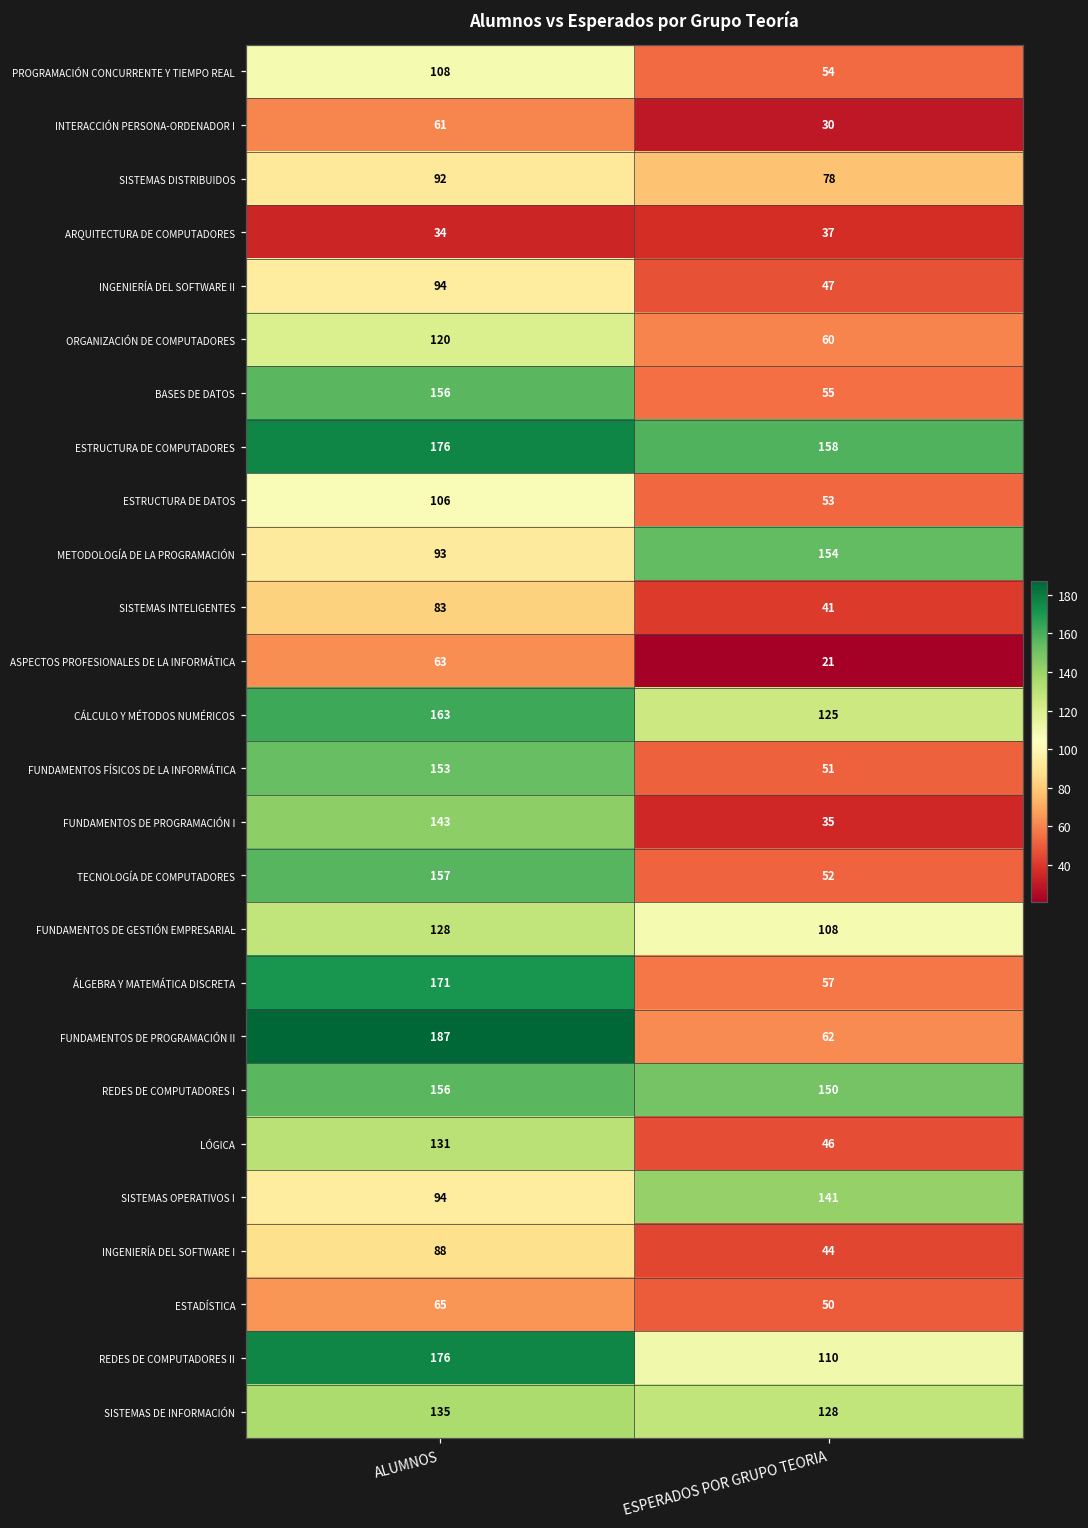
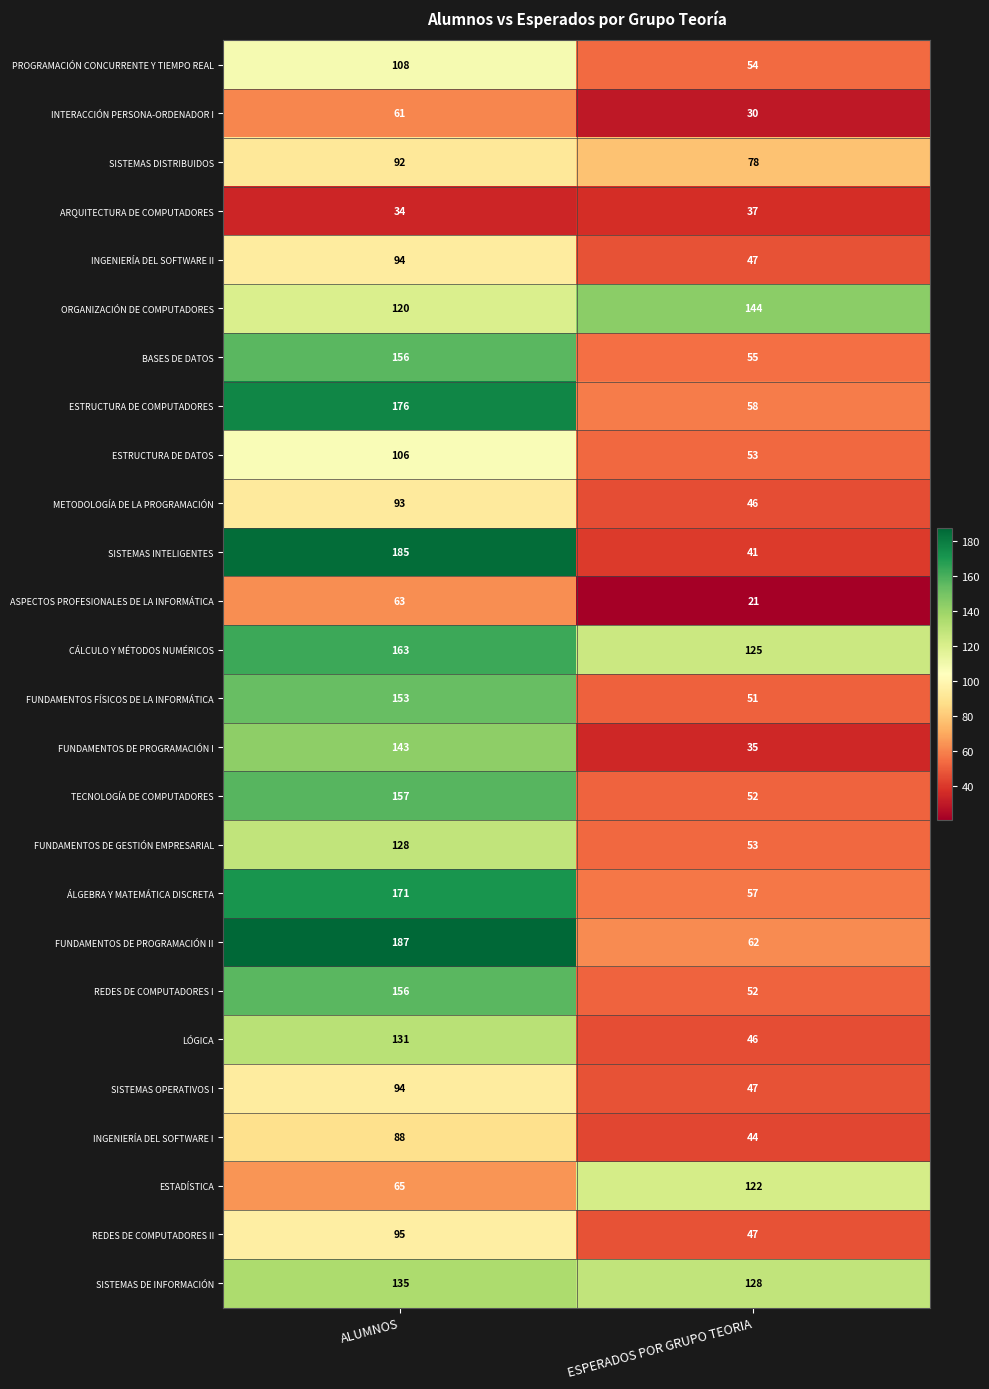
  {
    "PROGRAMACIÓN CONCURRENTE Y TIEMPO REAL": {
      "ALUMNOS": 108,
      "ESPERADOS POR GRUPO TEORIA": 54
    },
    "INTERACCIÓN PERSONA-ORDENADOR I": {
      "ALUMNOS": 61,
      "ESPERADOS POR GRUPO TEORIA": 30
    },
    "SISTEMAS DISTRIBUIDOS": {
      "ALUMNOS": 92,
      "ESPERADOS POR GRUPO TEORIA": 78
    },
    "ARQUITECTURA DE COMPUTADORES": {
      "ALUMNOS": 34,
      "ESPERADOS POR GRUPO TEORIA": 37
    },
    "INGENIERÍA DEL SOFTWARE II": {
      "ALUMNOS": 94,
      "ESPERADOS POR GRUPO TEORIA": 47
    },
    "ORGANIZACIÓN DE COMPUTADORES": {
      "ALUMNOS": 120,
-     "ESPERADOS POR GRUPO TEORIA": 60
+     "ESPERADOS POR GRUPO TEORIA": 144
    },
    "BASES DE DATOS": {
      "ALUMNOS": 156,
      "ESPERADOS POR GRUPO TEORIA": 55
    },
    "ESTRUCTURA DE COMPUTADORES": {
      "ALUMNOS": 176,
-     "ESPERADOS POR GRUPO TEORIA": 158
+     "ESPERADOS POR GRUPO TEORIA": 58
    },
    "ESTRUCTURA DE DATOS": {
      "ALUMNOS": 106,
      "ESPERADOS POR GRUPO TEORIA": 53
    },
    "METODOLOGÍA DE LA PROGRAMACIÓN": {
      "ALUMNOS": 93,
-     "ESPERADOS POR GRUPO TEORIA": 154
+     "ESPERADOS POR GRUPO TEORIA": 46
    },
    "SISTEMAS INTELIGENTES": {
-     "ALUMNOS": 83,
+     "ALUMNOS": 185,
      "ESPERADOS POR GRUPO TEORIA": 41
    },
    "ASPECTOS PROFESIONALES DE LA INFORMÁTICA": {
      "ALUMNOS": 63,
      "ESPERADOS POR GRUPO TEORIA": 21
    },
    "CÁLCULO Y MÉTODOS NUMÉRICOS": {
      "ALUMNOS": 163,
      "ESPERADOS POR GRUPO TEORIA": 125
    },
    "FUNDAMENTOS FÍSICOS DE LA INFORMÁTICA": {
      "ALUMNOS": 153,
      "ESPERADOS POR GRUPO TEORIA": 51
    },
    "FUNDAMENTOS DE PROGRAMACIÓN I": {
      "ALUMNOS": 143,
      "ESPERADOS POR GRUPO TEORIA": 35
    },
    "TECNOLOGÍA DE COMPUTADORES": {
      "ALUMNOS": 157,
      "ESPERADOS POR GRUPO TEORIA": 52
    },
    "FUNDAMENTOS DE GESTIÓN EMPRESARIAL": {
      "ALUMNOS": 128,
-     "ESPERADOS POR GRUPO TEORIA": 108
+     "ESPERADOS POR GRUPO TEORIA": 53
    },
    "ÁLGEBRA Y MATEMÁTICA DISCRETA": {
      "ALUMNOS": 171,
      "ESPERADOS POR GRUPO TEORIA": 57
    },
    "FUNDAMENTOS DE PROGRAMACIÓN II": {
      "ALUMNOS": 187,
      "ESPERADOS POR GRUPO TEORIA": 62
    },
    "REDES DE COMPUTADORES I": {
      "ALUMNOS": 156,
-     "ESPERADOS POR GRUPO TEORIA": 150
+     "ESPERADOS POR GRUPO TEORIA": 52
    },
    "LÓGICA": {
      "ALUMNOS": 131,
      "ESPERADOS POR GRUPO TEORIA": 46
    },
    "SISTEMAS OPERATIVOS I": {
      "ALUMNOS": 94,
-     "ESPERADOS POR GRUPO TEORIA": 141
+     "ESPERADOS POR GRUPO TEORIA": 47
    },
    "INGENIERÍA DEL SOFTWARE I": {
      "ALUMNOS": 88,
      "ESPERADOS POR GRUPO TEORIA": 44
    },
    "ESTADÍSTICA": {
      "ALUMNOS": 65,
-     "ESPERADOS POR GRUPO TEORIA": 50
+     "ESPERADOS POR GRUPO TEORIA": 122
    },
    "REDES DE COMPUTADORES II": {
-     "ALUMNOS": 176,
-     "ESPERADOS POR GRUPO TEORIA": 110
+     "ALUMNOS": 95,
+     "ESPERADOS POR GRUPO TEORIA": 47
    },
    "SISTEMAS DE INFORMACIÓN": {
      "ALUMNOS": 135,
      "ESPERADOS POR GRUPO TEORIA": 128
    }
  }
